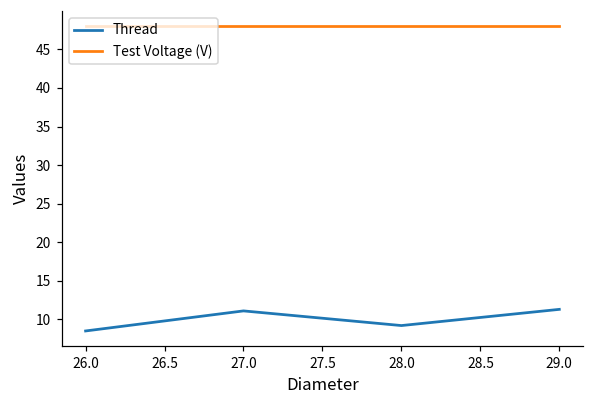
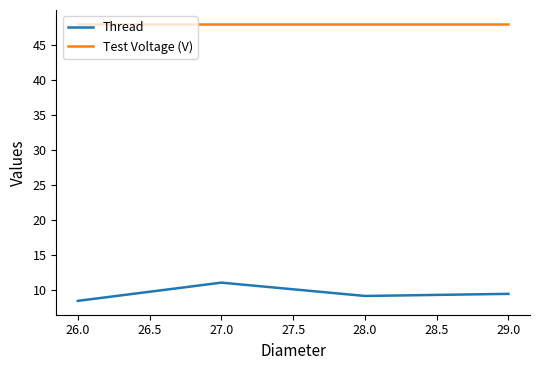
  {
    "Thread": {
      "26.0": 9,
      "27.0": 11,
      "28.0": 9,
-     "29.0": 11
+     "29.0": 10
    },
    "Test Voltage (V)": {
      "27.0": 48,
      "28.0": 48,
      "29.0": 48
    }
  }
